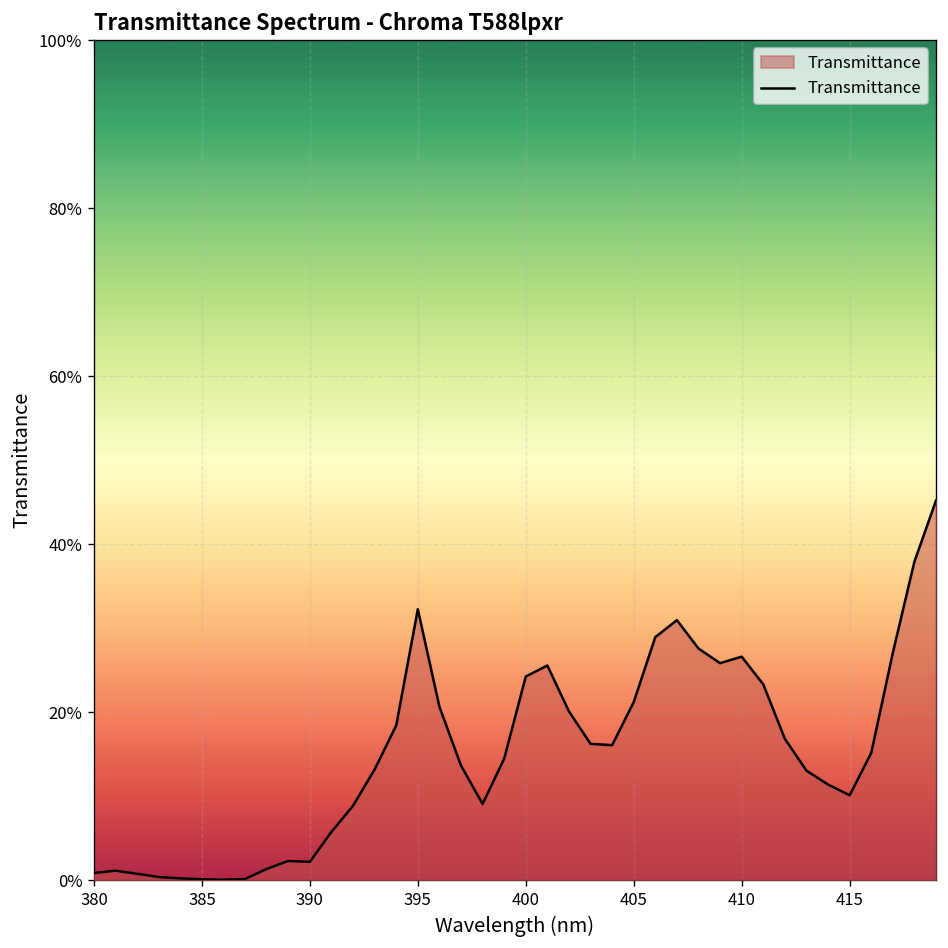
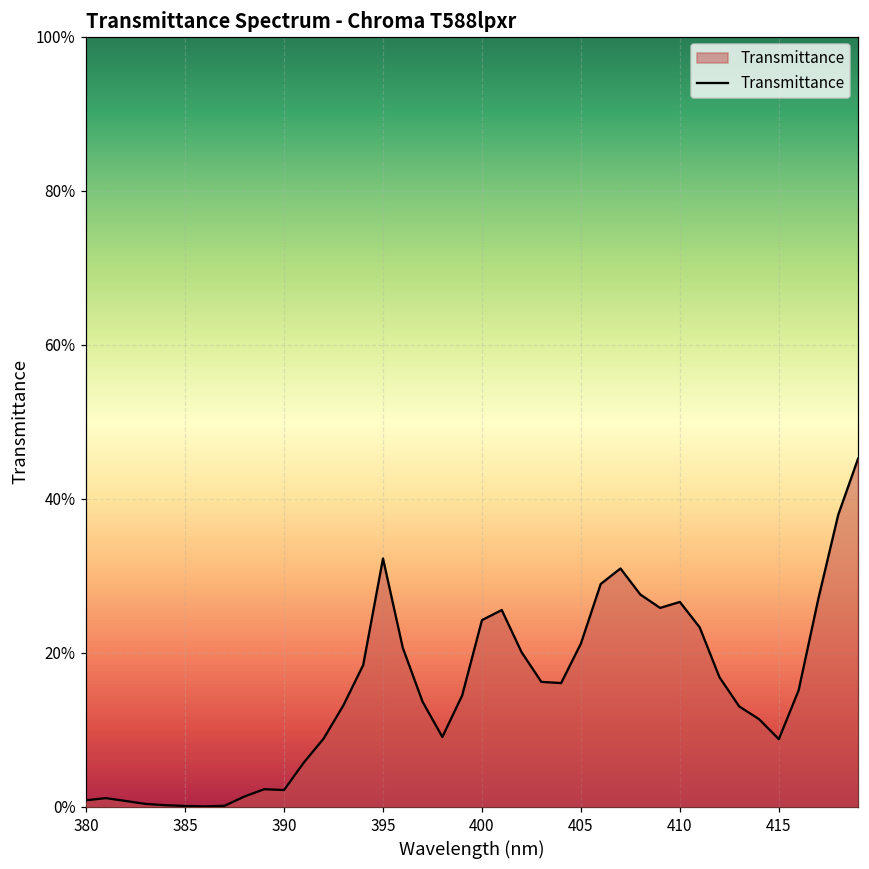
  {
    "380": "1%",
    "385": "0%",
    "390": "2%",
    "395": "32%",
    "400": "24%",
    "405": "21%",
    "410": "27%",
-   "415": "10%"
+   "415": "9%"
  }
